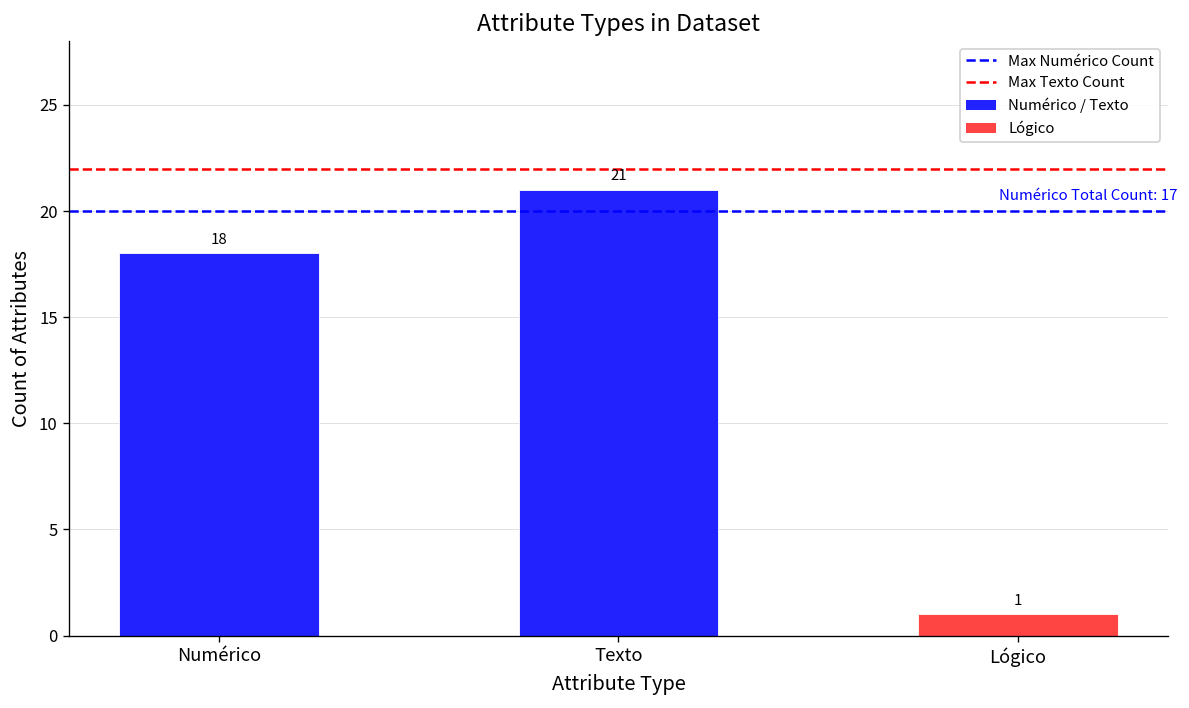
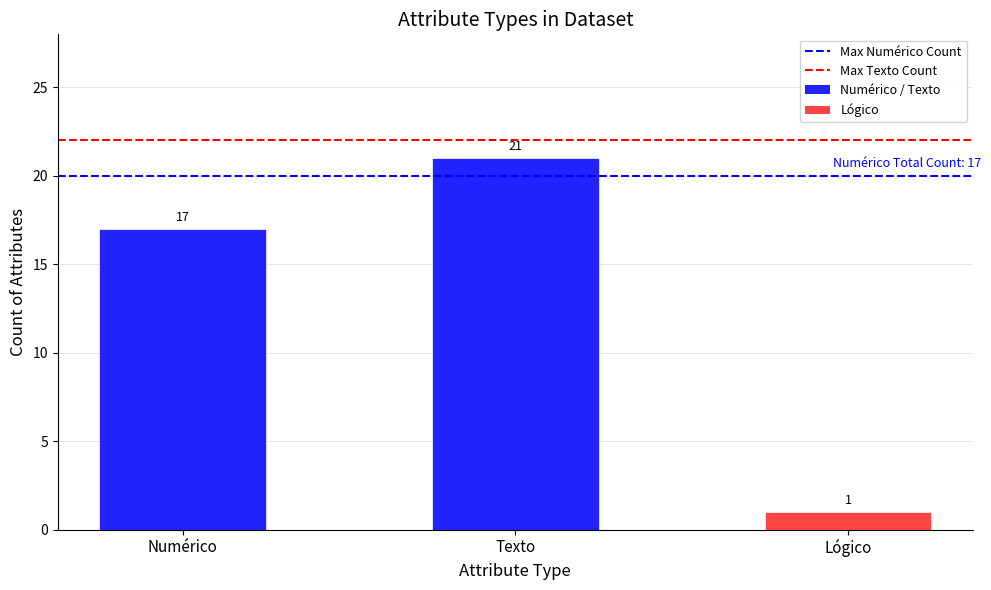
  {
-   "Numérico": 18,
+   "Numérico": 17,
    "Texto": 21,
    "Lógico": 1
  }
